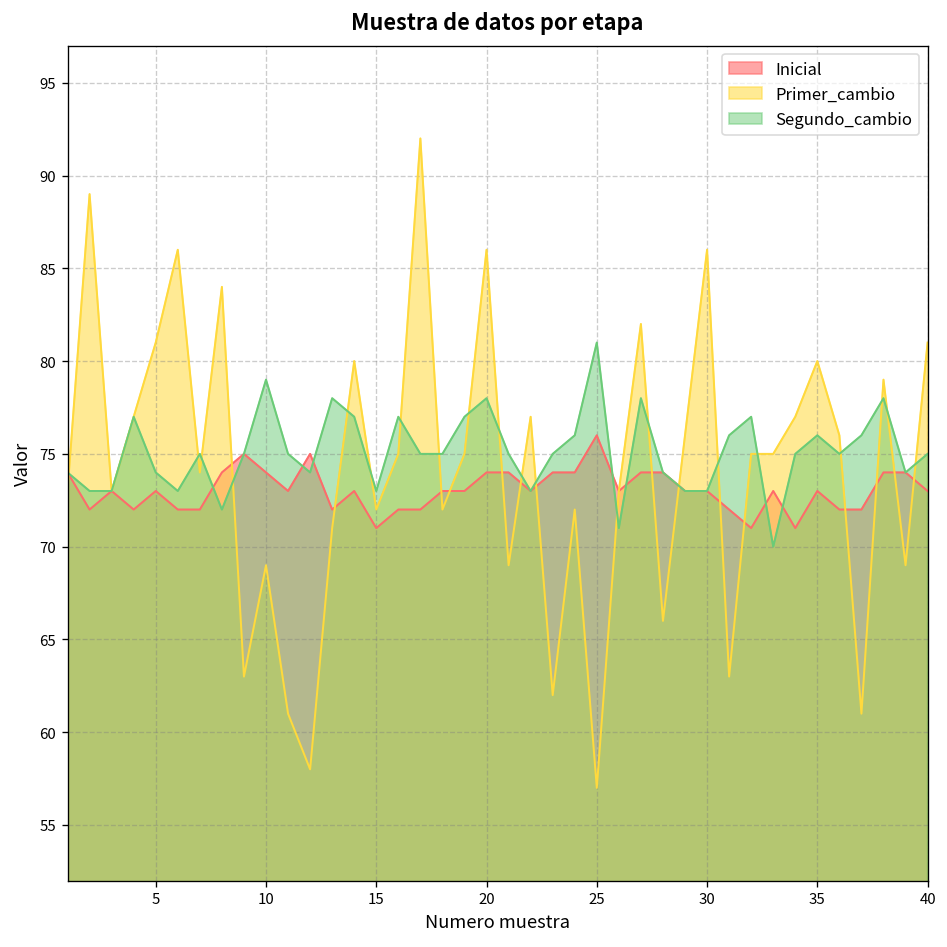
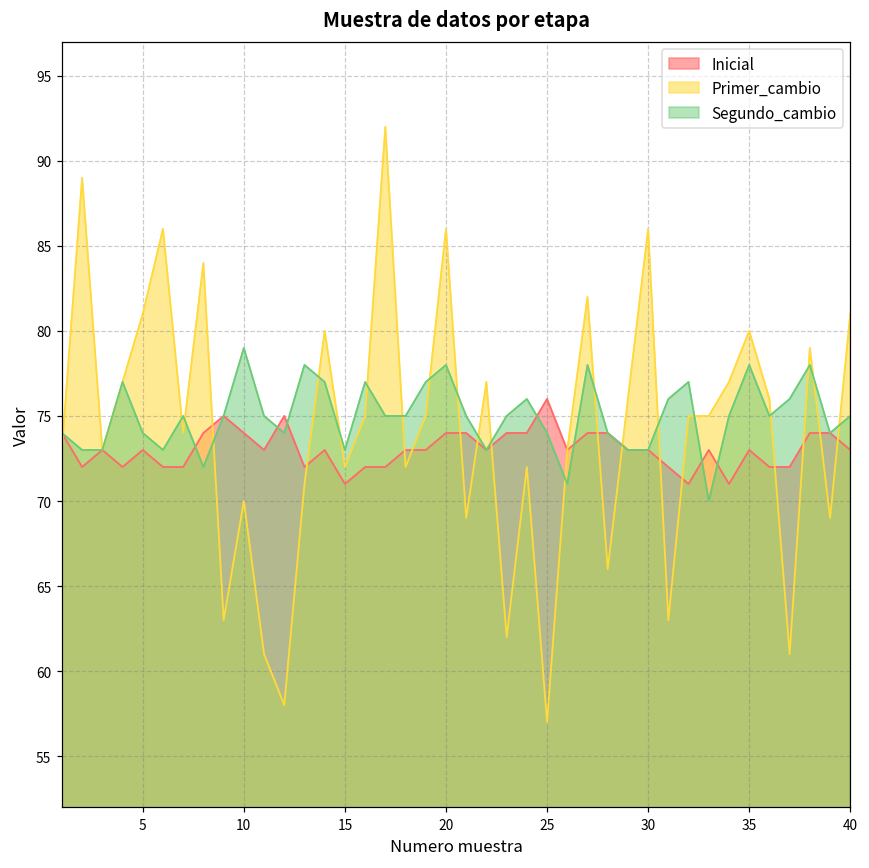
  {
    "Inicial": {
      "5": 73,
      "10": 74,
      "15": 71,
      "20": 74,
      "25": 76,
      "35": 73,
      "40": 73
    },
    "Primer_cambio": {
      "5": 81,
-     "10": 69,
+     "10": 70,
      "15": 72,
      "20": 86,
      "25": 57,
      "30": 86,
      "35": 80,
      "40": 81
    },
    "Segundo_cambio": {
      "5": 74,
      "10": 79,
      "15": 73,
      "20": 78,
-     "25": 81,
-     "35": 76,
+     "25": 74,
+     "35": 78,
      "40": 75
    }
  }
